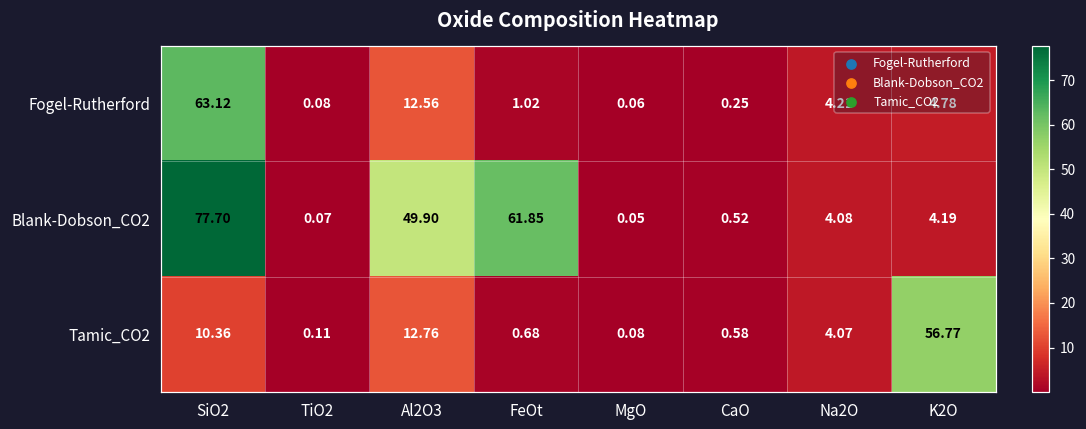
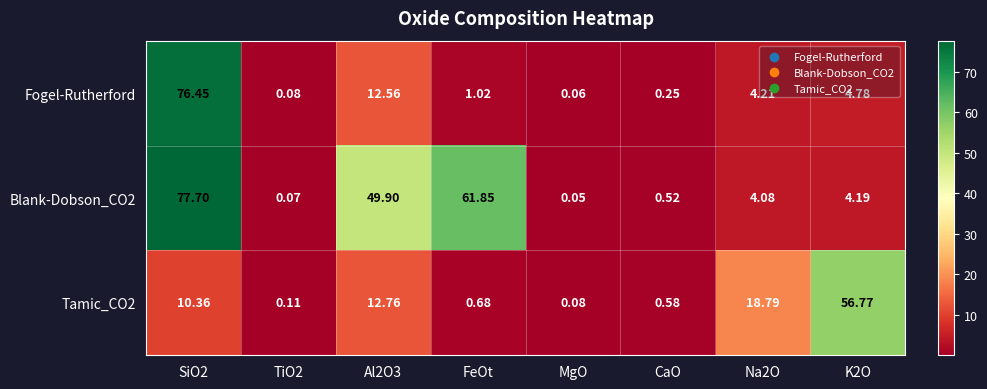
  {
    "Fogel-Rutherford": {
-     "SiO2": 63.12,
+     "SiO2": 76.45,
      "TiO2": 0.08,
      "Al2O3": 12.56,
      "FeOt": 1.02,
      "MgO": 0.06,
      "CaO": 0.25
    },
    "Blank-Dobson_CO2": {
      "SiO2": 77.70,
      "TiO2": 0.07,
      "Al2O3": 49.90,
      "FeOt": 61.85,
      "MgO": 0.05,
      "CaO": 0.52,
      "Na2O": 4.08,
      "K2O": 4.19
    },
    "Tamic_CO2": {
      "SiO2": 10.36,
      "TiO2": 0.11,
      "Al2O3": 12.76,
      "FeOt": 0.68,
      "MgO": 0.08,
      "CaO": 0.58,
-     "Na2O": 4.07,
+     "Na2O": 18.79,
      "K2O": 56.77
    }
  }
